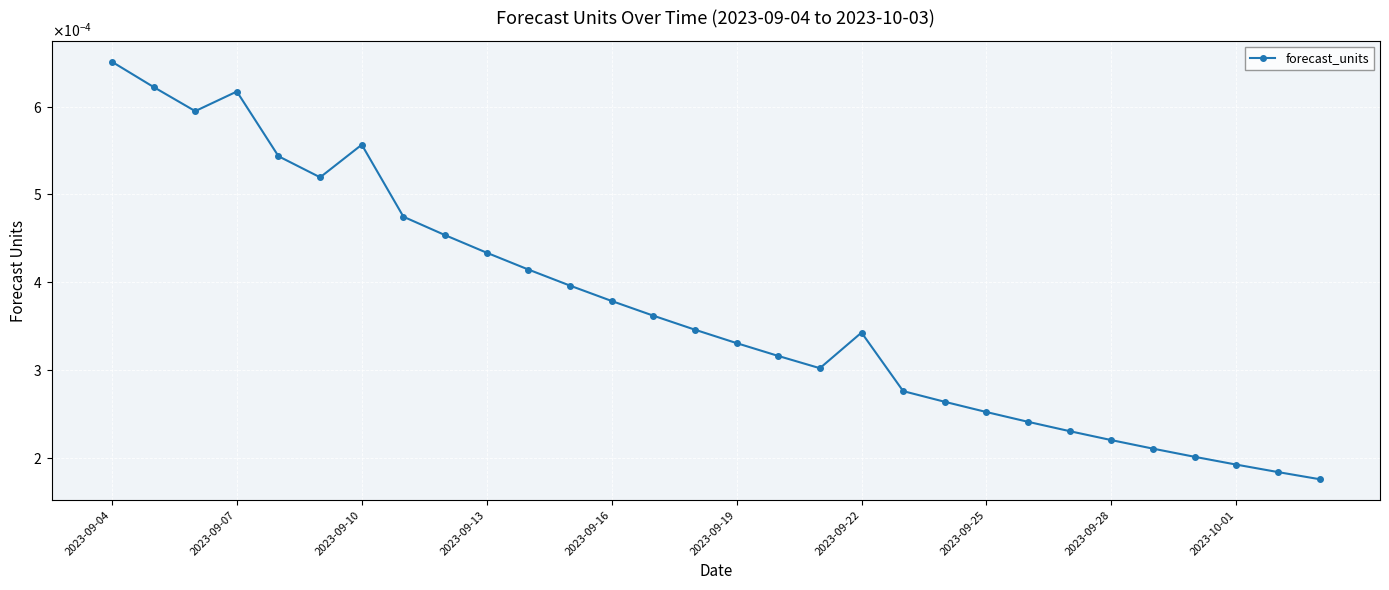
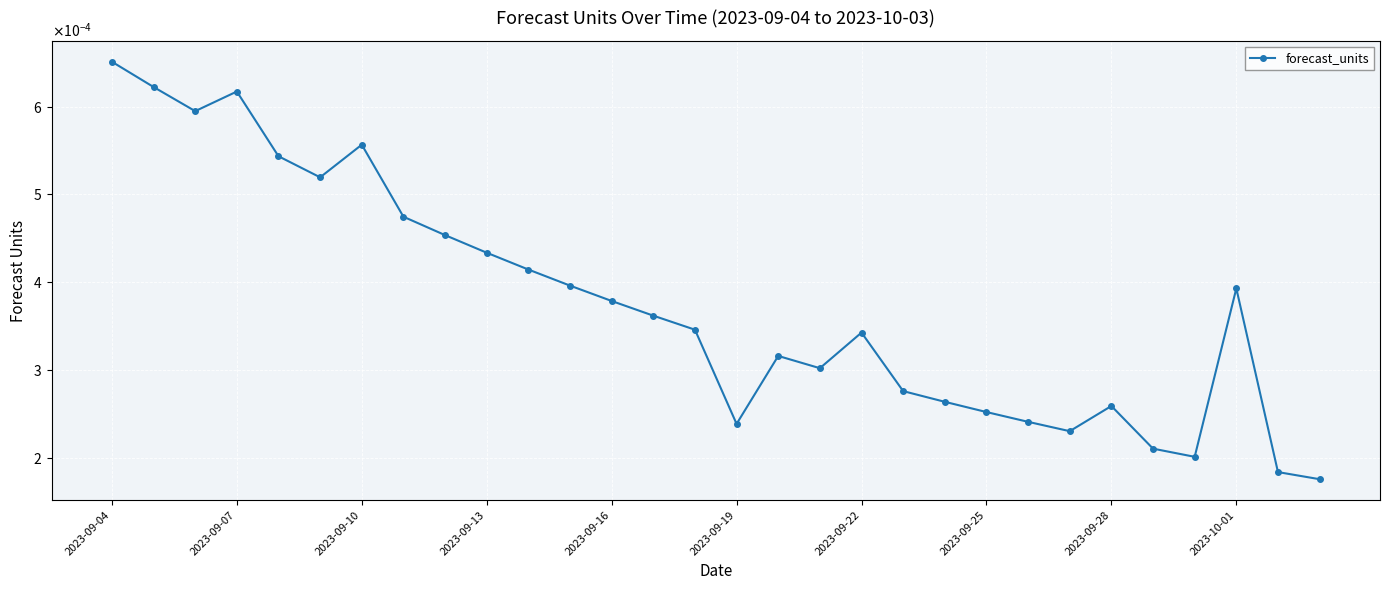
  {
    "2023-09-04": 0.00065,
    "2023-09-07": 0.00062,
    "2023-09-10": 0.00056,
    "2023-09-13": 0.00043,
    "2023-09-16": 0.00038,
-   "2023-09-19": 0.00033,
+   "2023-09-19": 0.00024,
    "2023-09-22": 0.00034,
    "2023-09-25": 0.00025,
-   "2023-09-28": 0.00022,
-   "2023-10-01": 0.00019
+   "2023-09-28": 0.00026,
+   "2023-10-01": 0.00039
  }
